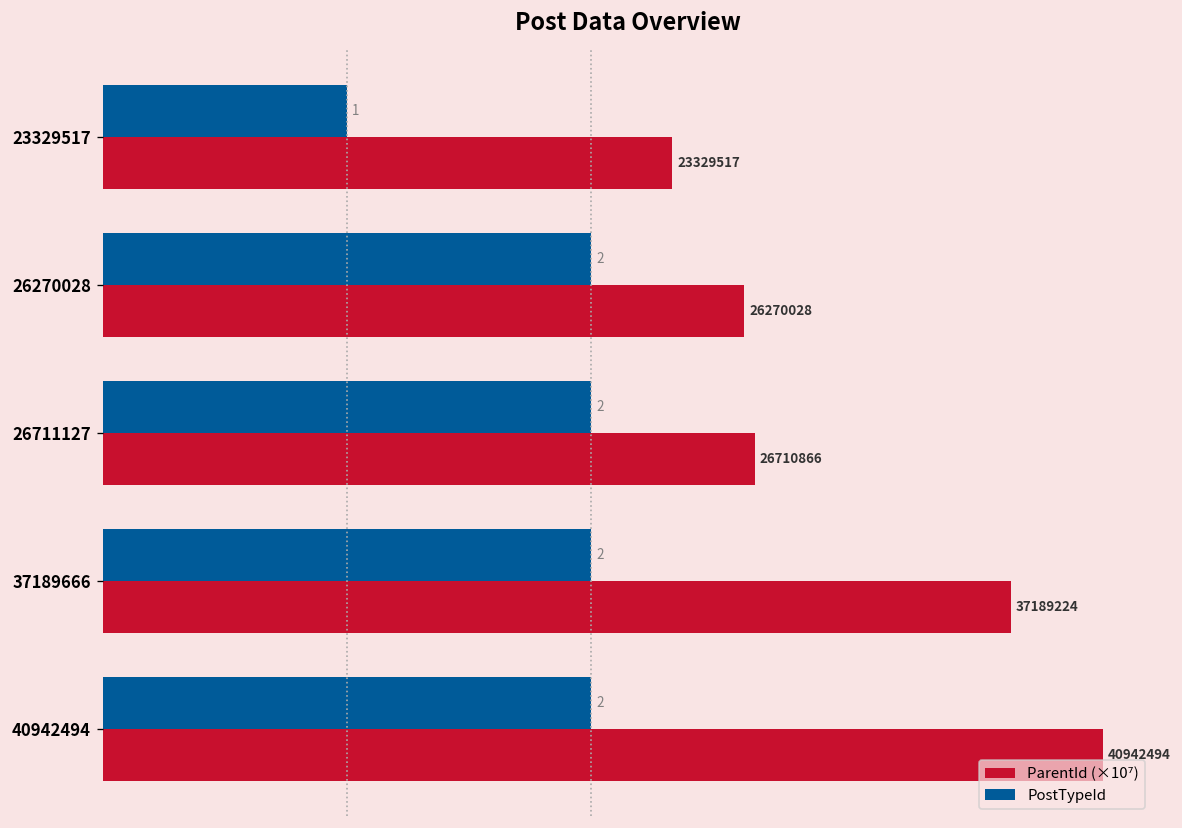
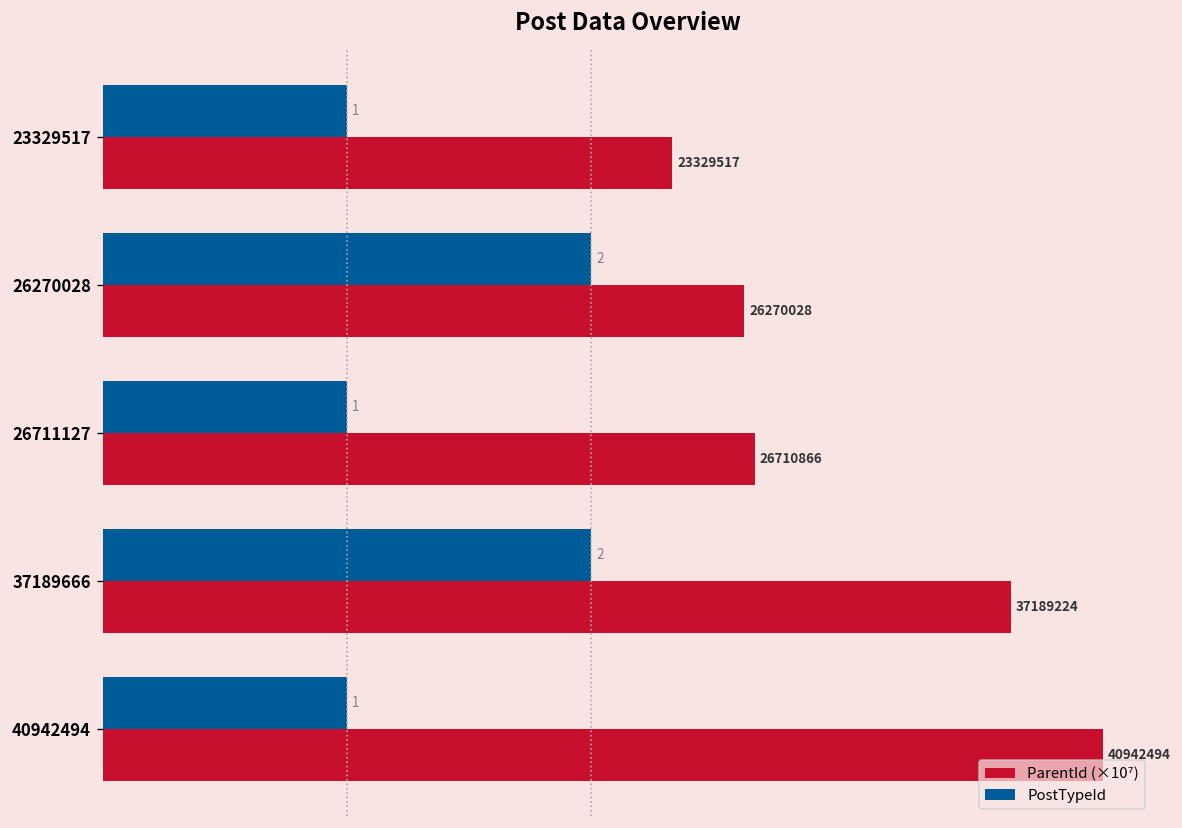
  {
    "PostTypeId": {
      "23329517": 1,
      "26270028": 2,
-     "26711127": 2,
+     "26711127": 1,
      "37189666": 2,
-     "40942494": 2
+     "40942494": 1
    }
  }
